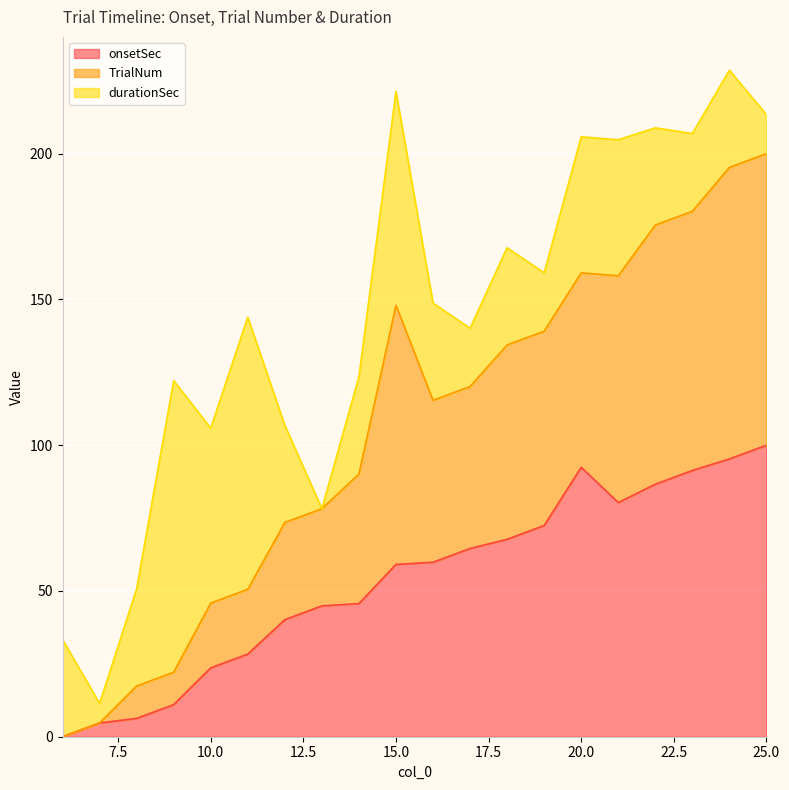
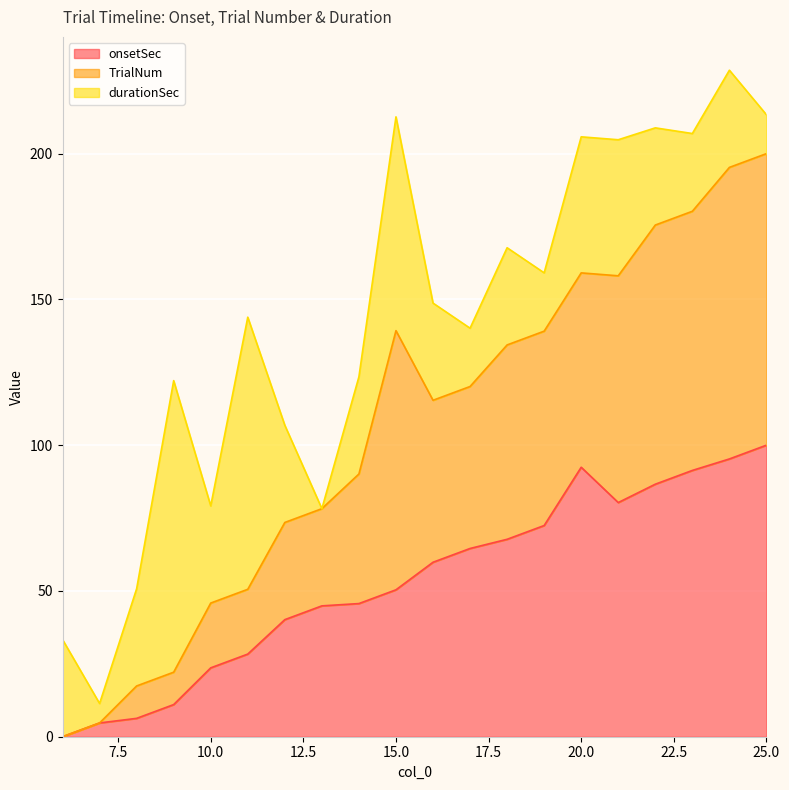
  {
    "onsetSec": {
      "10.0": 24,
-     "15.0": 59,
+     "15.0": 50,
      "20.0": 92,
      "25.0": 100
    },
    "TrialNum": {
      "10.0": 22,
      "15.0": 89,
      "20.0": 67,
      "25.0": 100
    },
    "durationSec": {
-     "10.0": 60,
+     "10.0": 33,
      "15.0": 73,
      "20.0": 47,
      "25.0": 13
    }
  }
